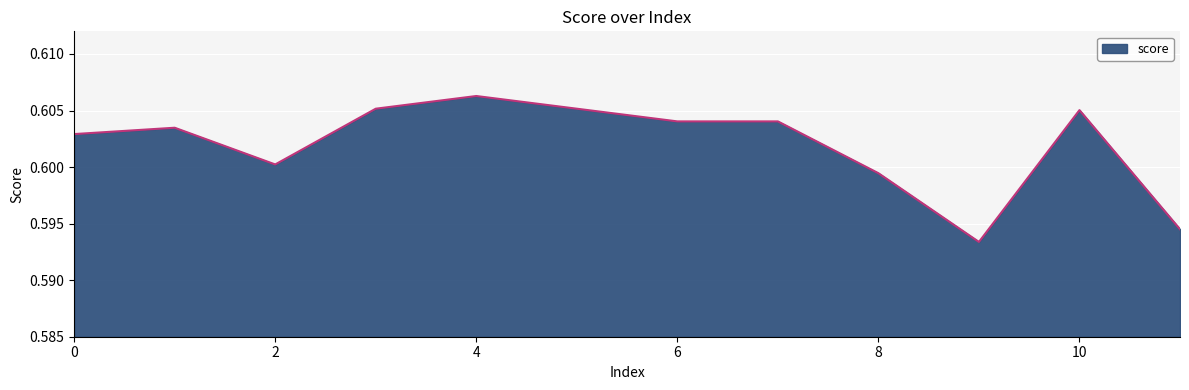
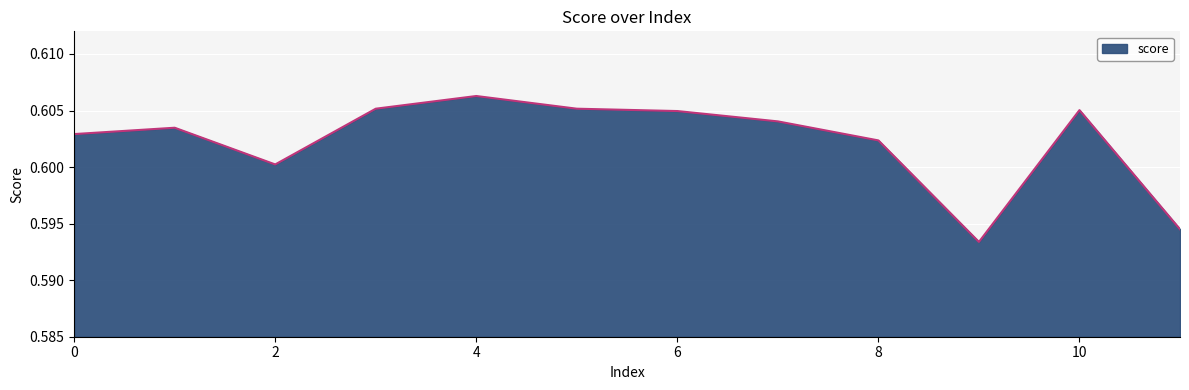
  {
    "0": 0.6029,
    "2": 0.6002,
    "4": 0.6063,
-   "6": 0.6040,
-   "8": 0.5995,
+   "6": 0.6050,
+   "8": 0.6024,
    "10": 0.6050
  }
